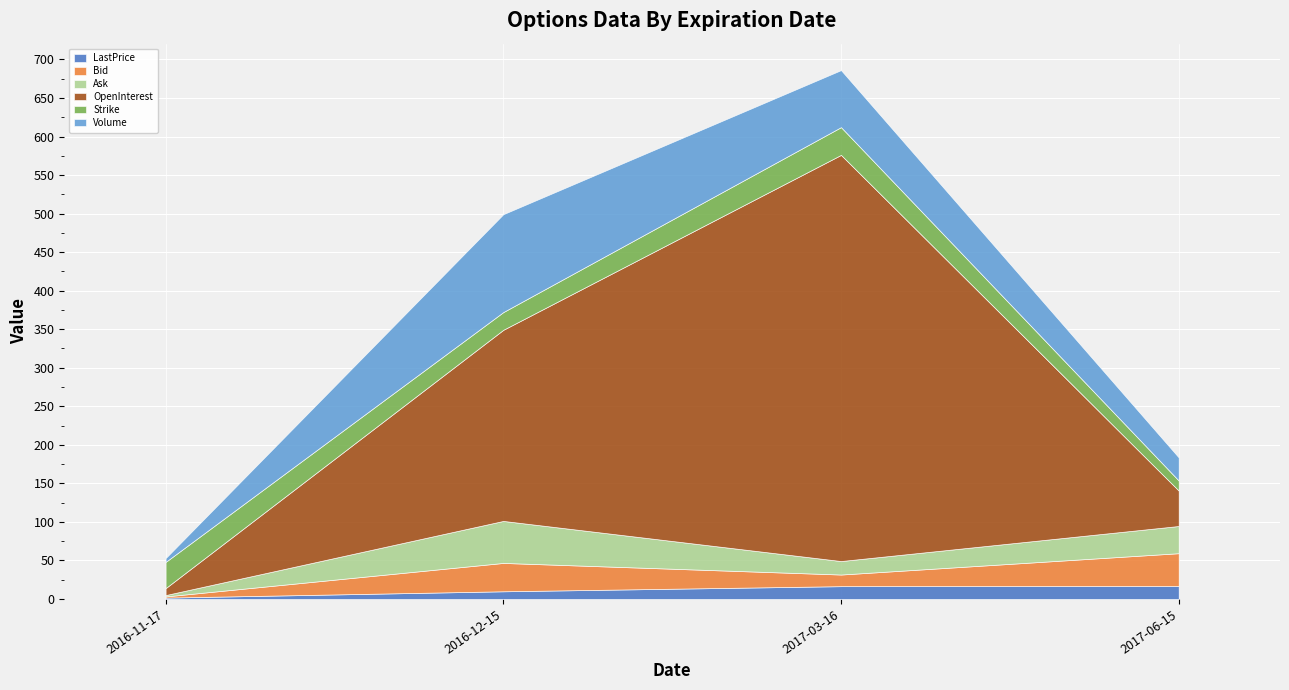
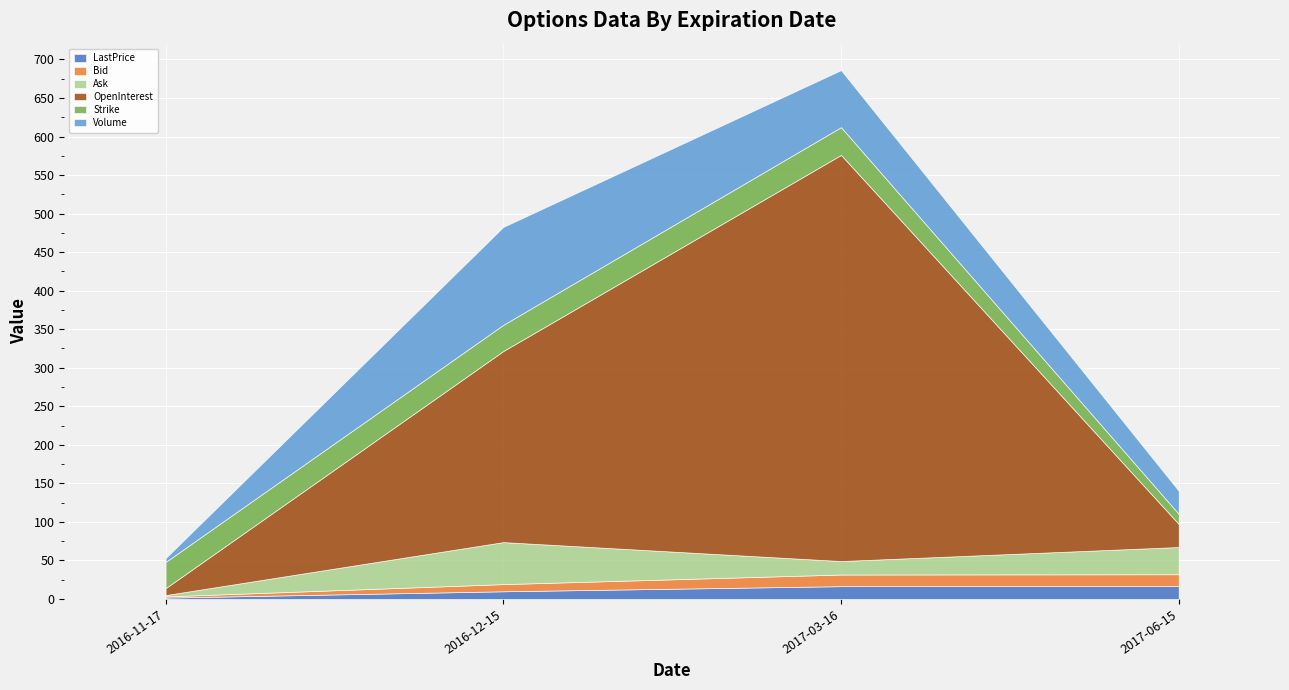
  {
    "Bid": {
-     "2016-12-15": 40,
+     "2016-12-15": 10,
      "2017-03-16": 20,
-     "2017-06-15": 40
+     "2017-06-15": 20
    },
    "Ask": {
      "2016-12-15": 50,
      "2017-03-16": 20,
      "2017-06-15": 40
    },
    "OpenInterest": {
      "2016-11-17": 10,
      "2016-12-15": 250,
      "2017-03-16": 530,
-     "2017-06-15": 50
+     "2017-06-15": 30
    },
    "Strike": {
      "2016-11-17": 30,
-     "2016-12-15": 20,
+     "2016-12-15": 30,
      "2017-03-16": 40,
      "2017-06-15": 10
    }
  }
